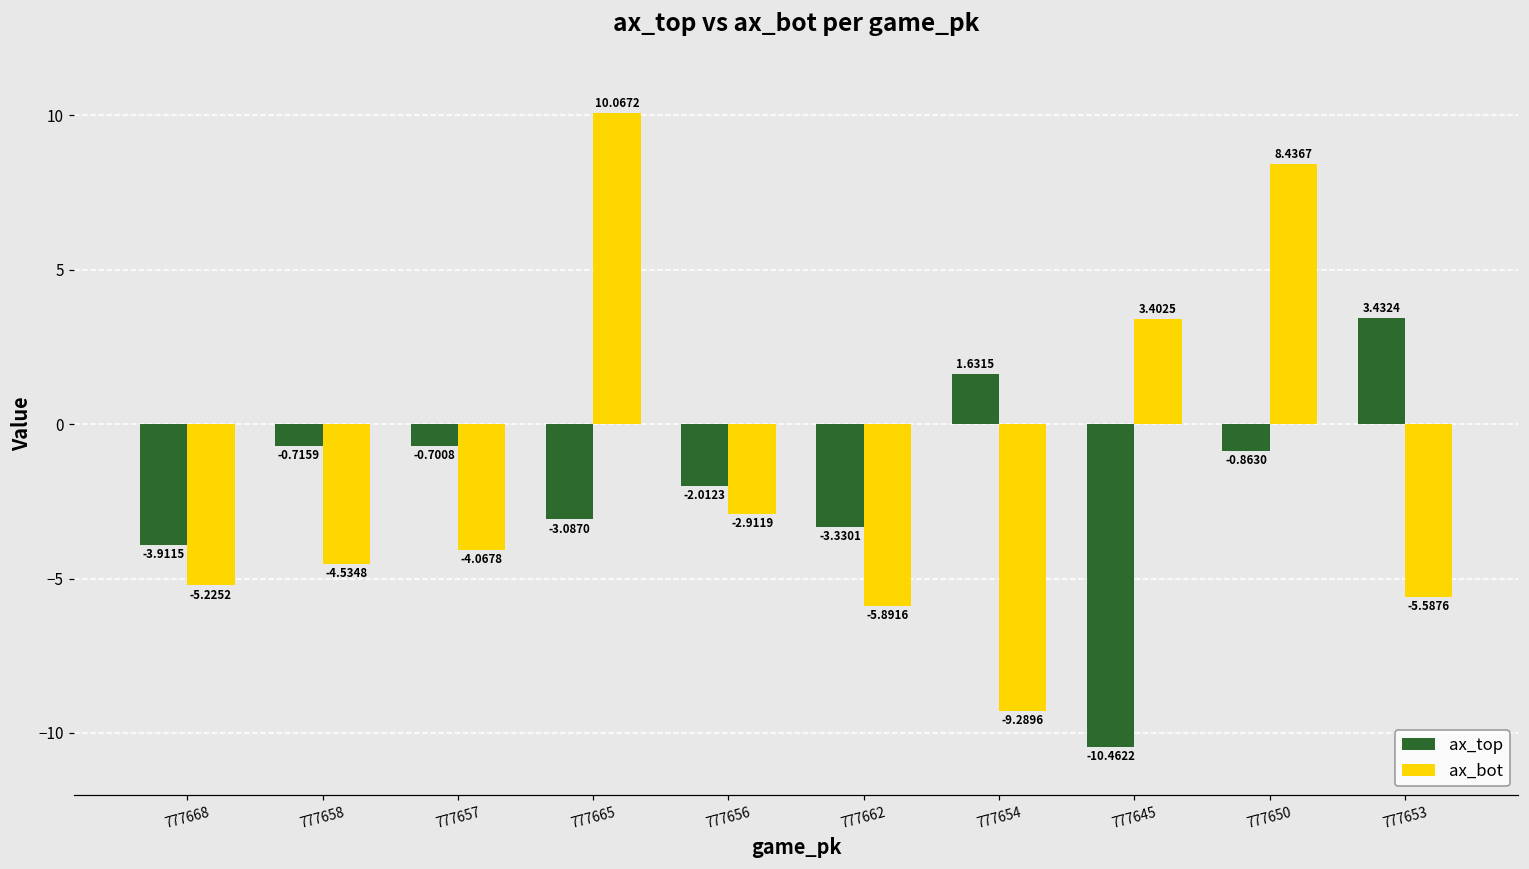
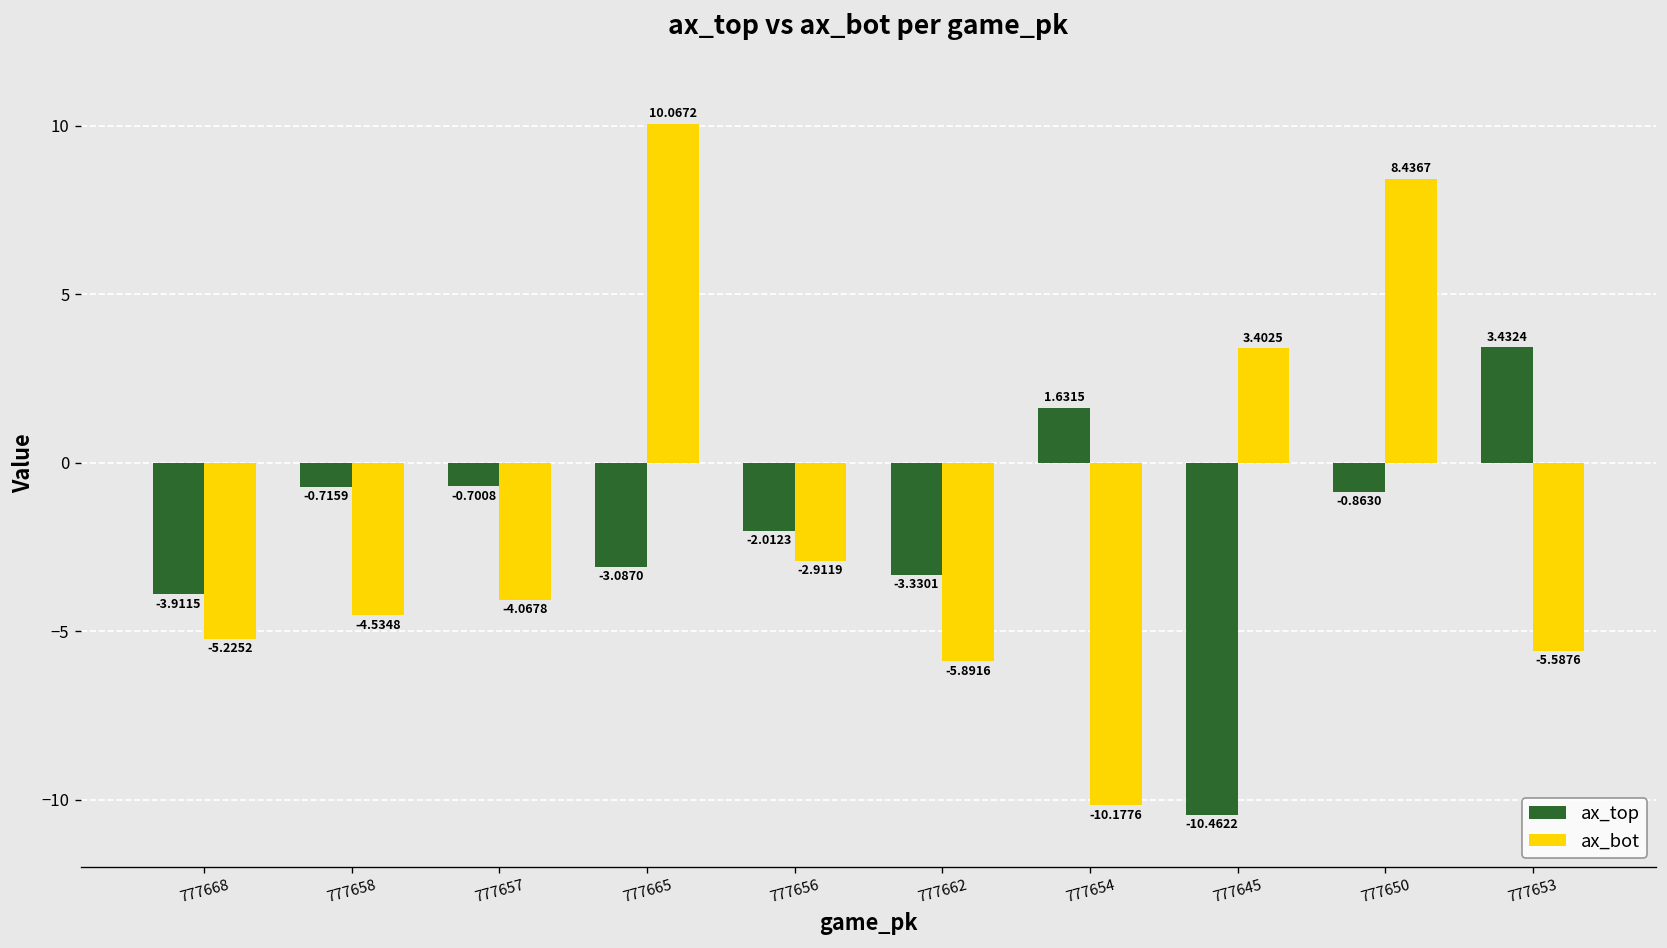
  {
    "ax_top": {
      "777668": -3.9115,
      "777658": -0.7159,
      "777657": -0.7008,
      "777665": -3.0870,
      "777656": -2.0123,
      "777662": -3.3301,
      "777654": 1.6315,
      "777645": -10.4622,
      "777650": -0.8630,
      "777653": 3.4324
    },
    "ax_bot": {
      "777668": -5.2252,
      "777658": -4.5348,
      "777657": -4.0678,
      "777665": 10.0672,
      "777656": -2.9119,
      "777662": -5.8916,
-     "777654": -9.2896,
+     "777654": -10.1776,
      "777645": 3.4025,
      "777650": 8.4367,
      "777653": -5.5876
    }
  }
